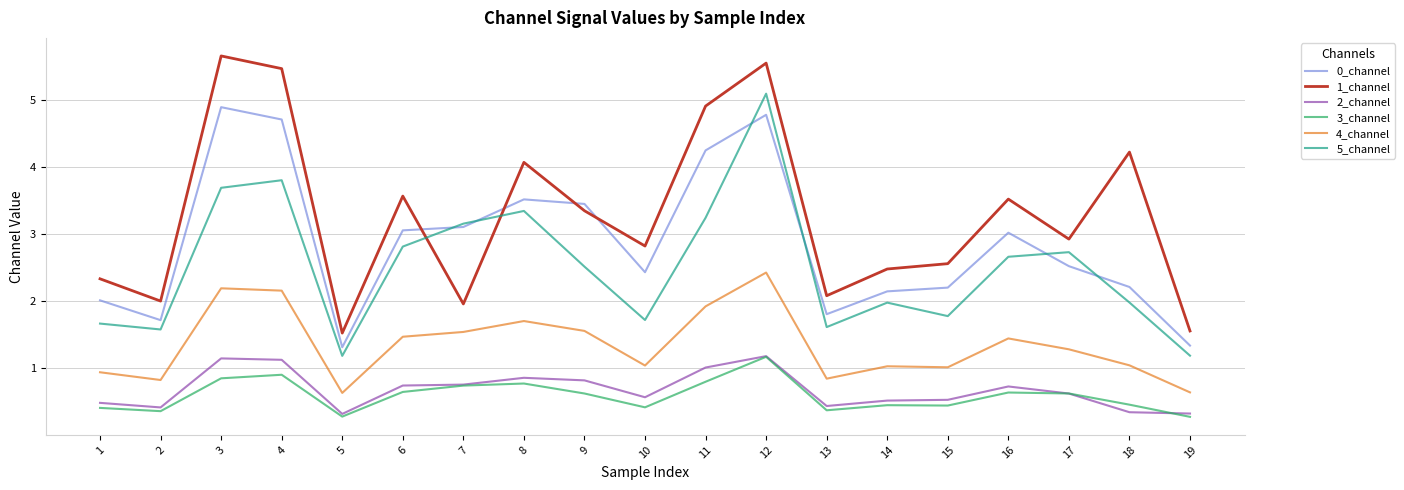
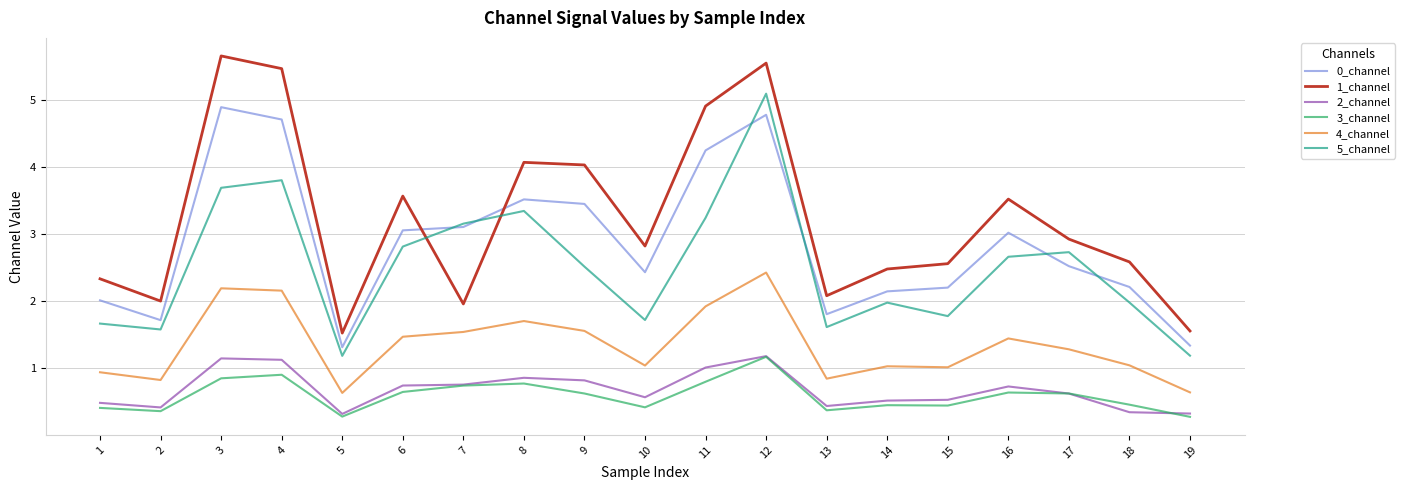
  {
    "0_channel": {
      "1": 2.0,
      "2": 1.7,
      "3": 4.9,
      "4": 4.7,
      "5": 1.3,
      "6": 3.1,
      "7": 3.1,
      "8": 3.5,
      "9": 3.5,
      "10": 2.4,
      "11": 4.3,
      "12": 4.8,
      "13": 1.8,
      "14": 2.1,
      "15": 2.2,
      "16": 3.0,
      "17": 2.5,
      "18": 2.2,
      "19": 1.3
    },
    "1_channel": {
      "1": 2.3,
      "2": 2.0,
      "3": 5.7,
      "4": 5.5,
      "5": 1.5,
      "6": 3.6,
      "7": 2.0,
      "8": 4.1,
-     "9": 3.4,
+     "9": 4.0,
      "10": 2.8,
      "11": 4.9,
      "12": 5.6,
      "13": 2.1,
      "14": 2.5,
      "15": 2.6,
      "16": 3.5,
      "17": 2.9,
-     "18": 4.2,
+     "18": 2.6,
      "19": 1.6
    },
    "2_channel": {
      "1": 0.5,
      "2": 0.4,
      "3": 1.1,
      "4": 1.1,
      "5": 0.3,
      "6": 0.7,
      "8": 0.9,
      "9": 0.8,
      "10": 0.6,
      "11": 1.0,
      "13": 0.4,
      "14": 0.5,
      "15": 0.5,
      "16": 0.7,
      "18": 0.3,
      "19": 0.3
    },
    "4_channel": {
      "1": 0.9,
      "2": 0.8,
      "3": 2.2,
      "4": 2.2,
      "5": 0.6,
      "6": 1.5,
      "7": 1.5,
      "8": 1.7,
      "9": 1.6,
      "10": 1.0,
      "11": 1.9,
      "12": 2.4,
      "13": 0.8,
      "14": 1.0,
      "15": 1.0,
      "16": 1.4,
      "17": 1.3,
      "18": 1.0,
      "19": 0.6
    }
  }
